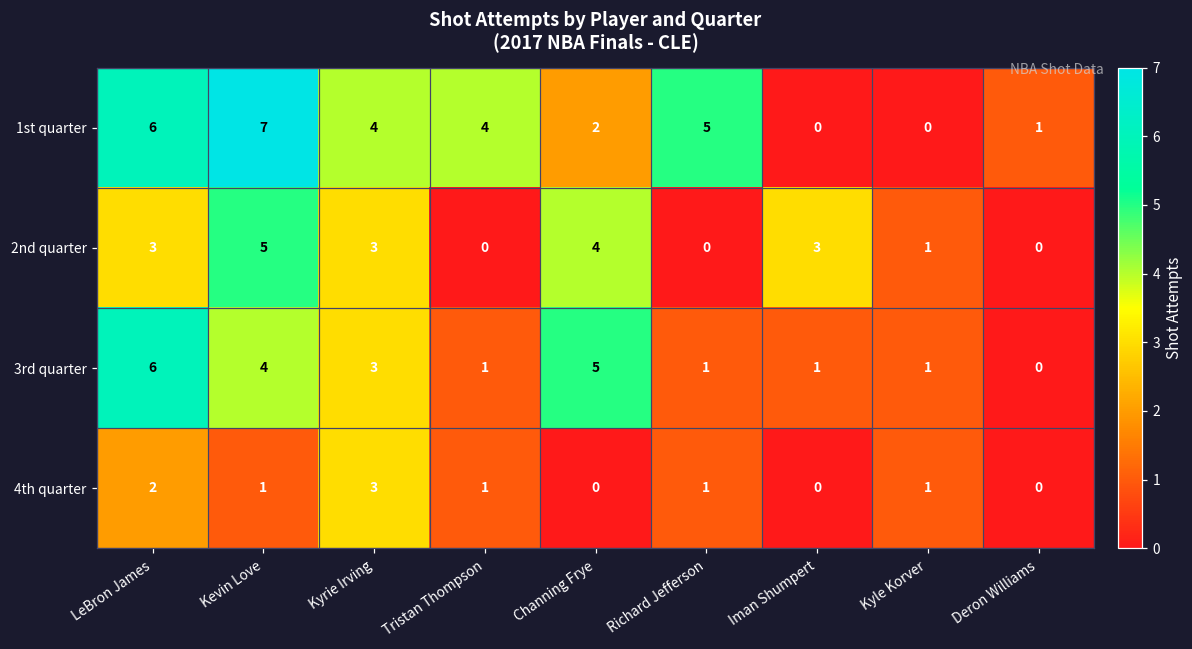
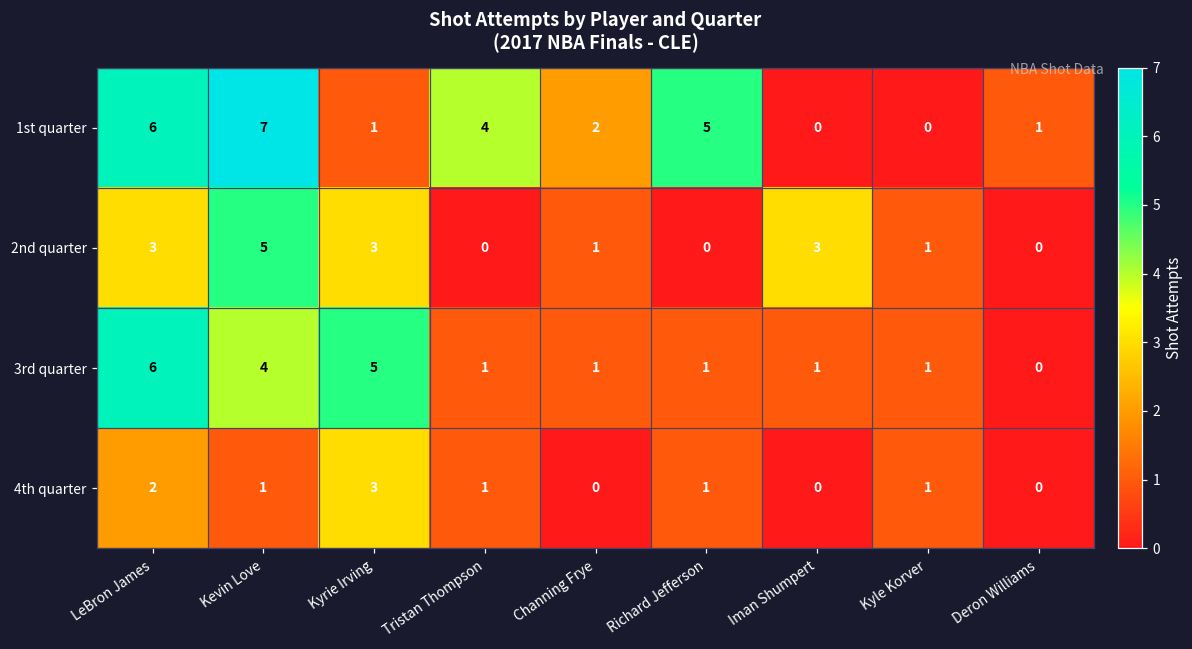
  {
    "1st quarter": {
      "LeBron James": 6,
      "Kevin Love": 7,
-     "Kyrie Irving": 4,
+     "Kyrie Irving": 1,
      "Tristan Thompson": 4,
      "Channing Frye": 2,
      "Richard Jefferson": 5,
      "Iman Shumpert": 0,
      "Kyle Korver": 0
    },
    "2nd quarter": {
      "LeBron James": 3,
      "Kevin Love": 5,
      "Kyrie Irving": 3,
      "Tristan Thompson": 0,
-     "Channing Frye": 4,
+     "Channing Frye": 1,
      "Richard Jefferson": 0,
      "Iman Shumpert": 3,
      "Kyle Korver": 1,
      "Deron Williams": 0
    },
    "3rd quarter": {
      "LeBron James": 6,
      "Kevin Love": 4,
-     "Kyrie Irving": 3,
+     "Kyrie Irving": 5,
      "Tristan Thompson": 1,
-     "Channing Frye": 5,
+     "Channing Frye": 1,
      "Richard Jefferson": 1,
      "Iman Shumpert": 1,
      "Kyle Korver": 1,
      "Deron Williams": 0
    },
    "4th quarter": {
      "LeBron James": 2,
      "Kevin Love": 1,
      "Kyrie Irving": 3,
      "Tristan Thompson": 1,
      "Channing Frye": 0,
      "Richard Jefferson": 1,
      "Iman Shumpert": 0,
      "Kyle Korver": 1,
      "Deron Williams": 0
    }
  }
